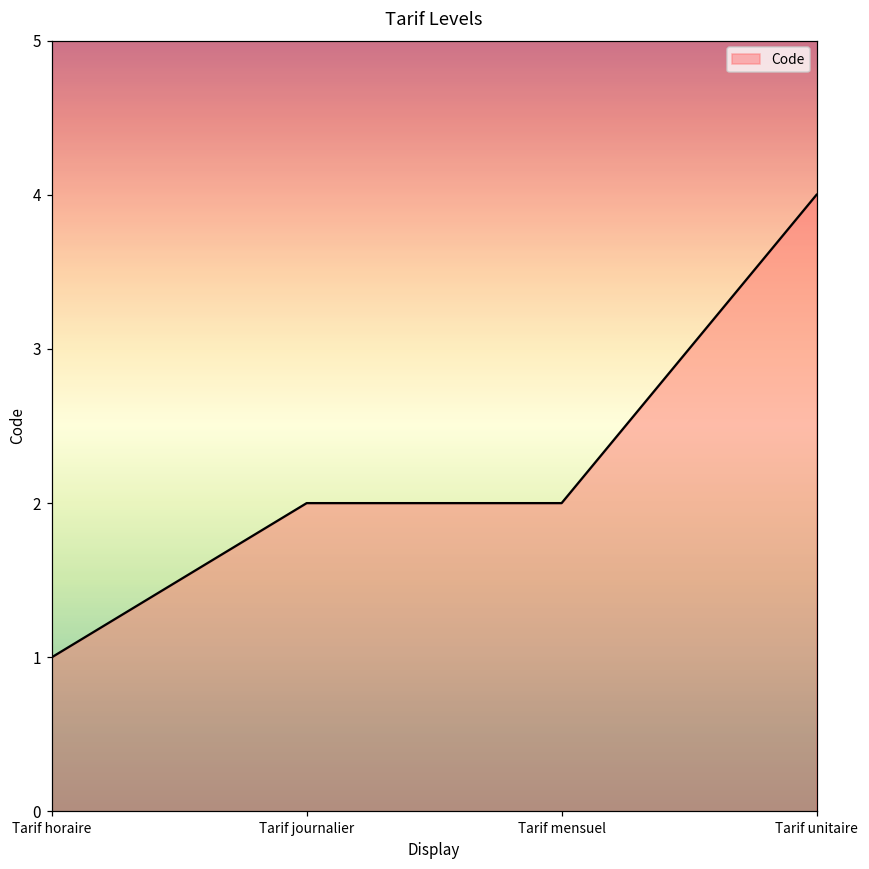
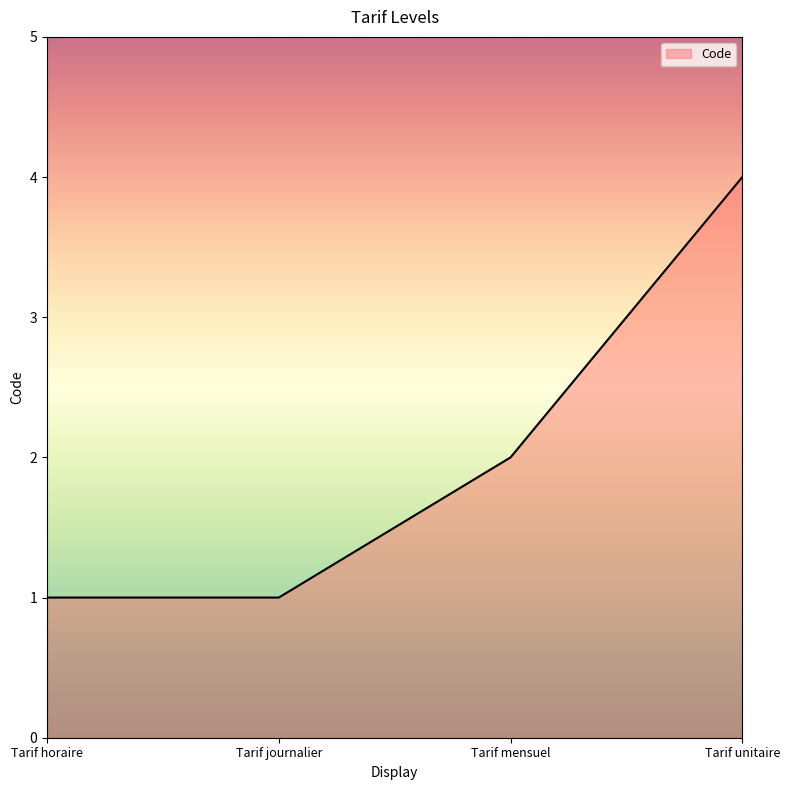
  {
    "Tarif horaire": 1,
-   "Tarif journalier": 2,
+   "Tarif journalier": 1,
    "Tarif mensuel": 2,
    "Tarif unitaire": 4
  }
